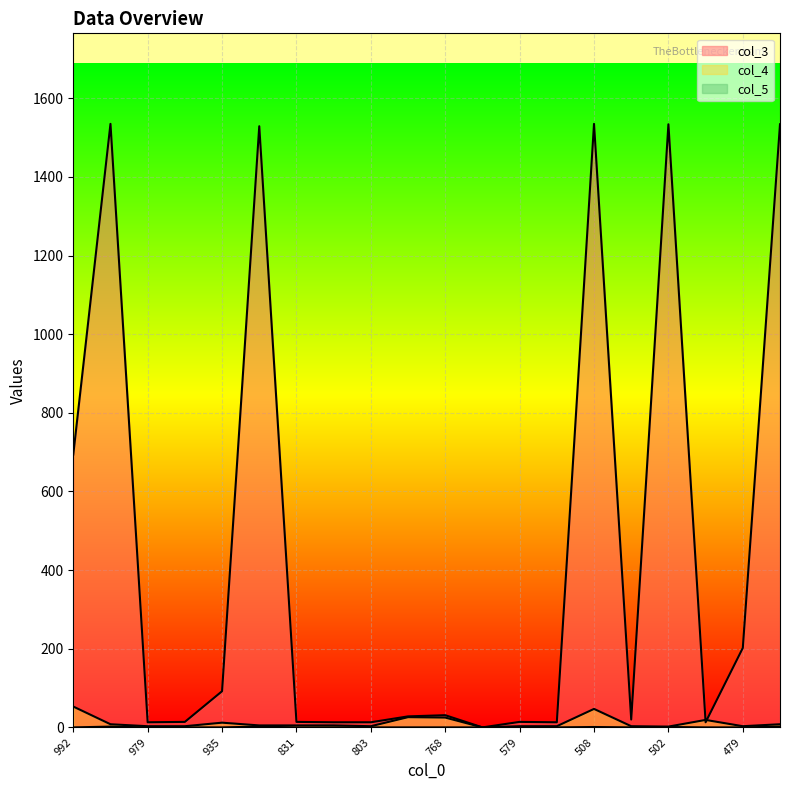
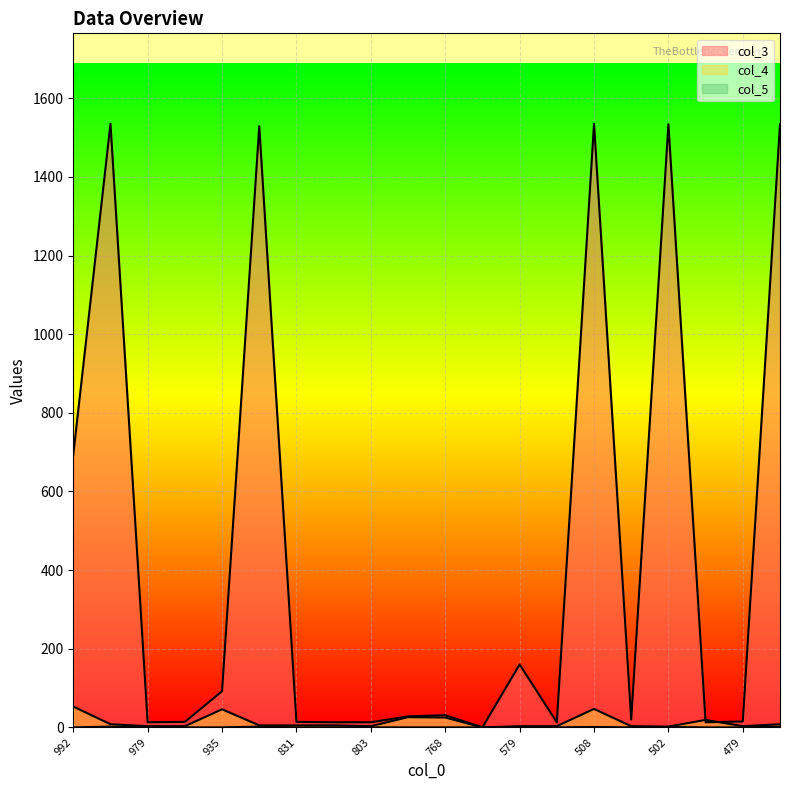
  {
    "col_3": {
      "992": 690,
      "979": 10,
      "935": 90,
      "831": 10,
      "803": 10,
-     "579": 10,
+     "579": 160,
      "508": 1540,
      "502": 1530,
-     "479": 200
+     "479": 20
    },
    "col_4": {
      "992": 50,
-     "935": 10,
+     "935": 50,
      "508": 50
    },
    "col_5": {
      "992": 0,
      "935": 0,
      "768": 0,
      "508": 0
    }
  }
